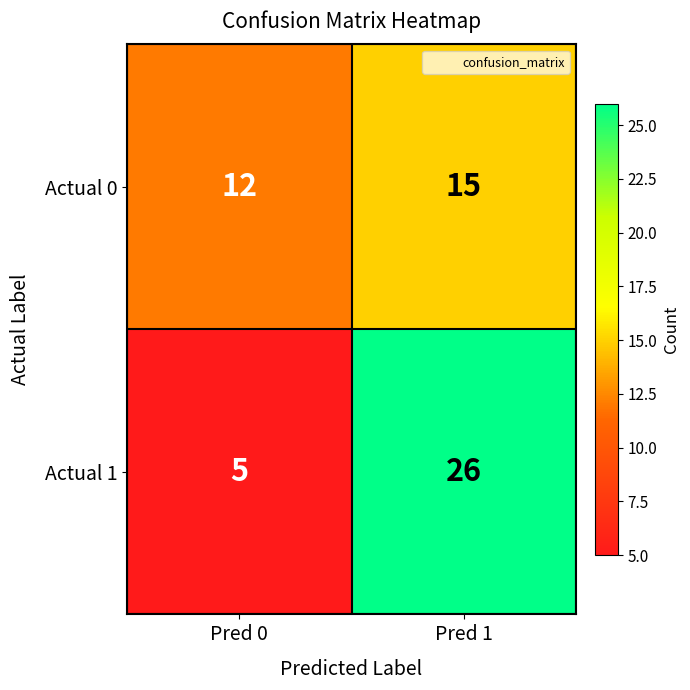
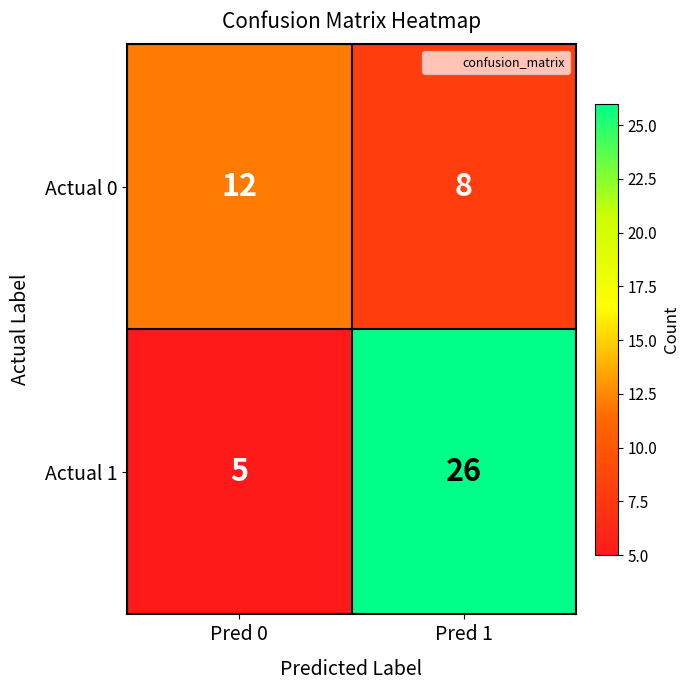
  {
    "Actual 0": {
      "Pred 0": 12,
-     "Pred 1": 15
+     "Pred 1": 8
    },
    "Actual 1": {
      "Pred 0": 5,
      "Pred 1": 26
    }
  }
